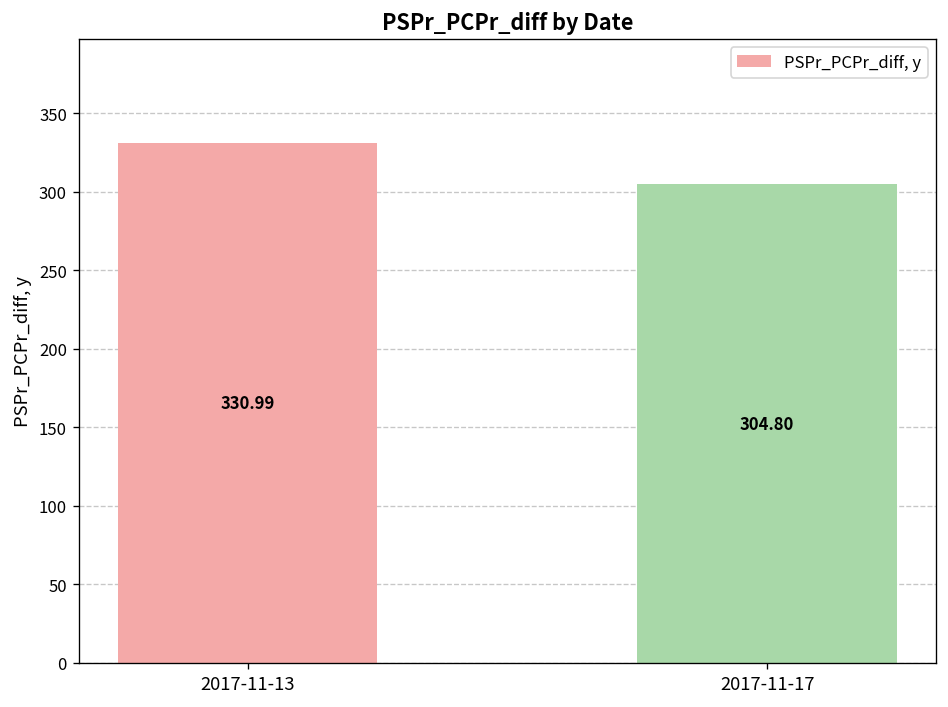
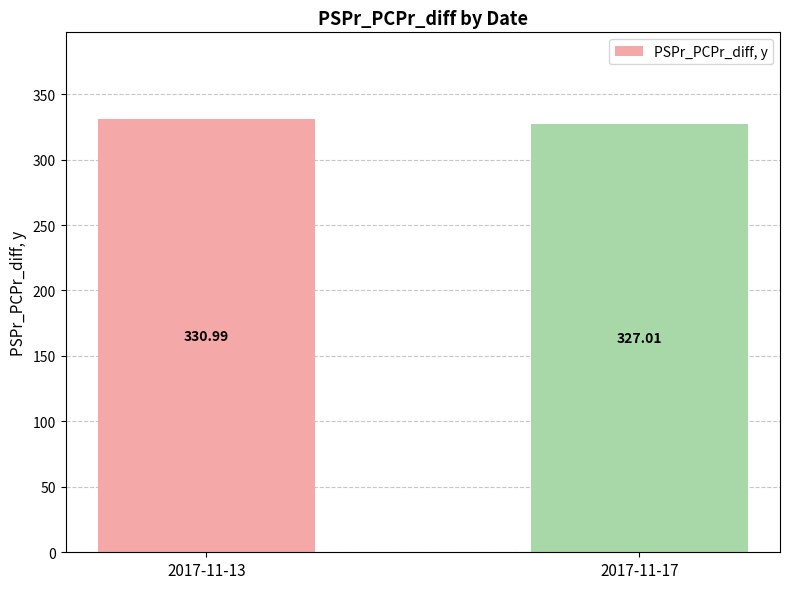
  {
    "2017-11-13": 330.99,
-   "2017-11-17": 304.80
+   "2017-11-17": 327.01
  }
